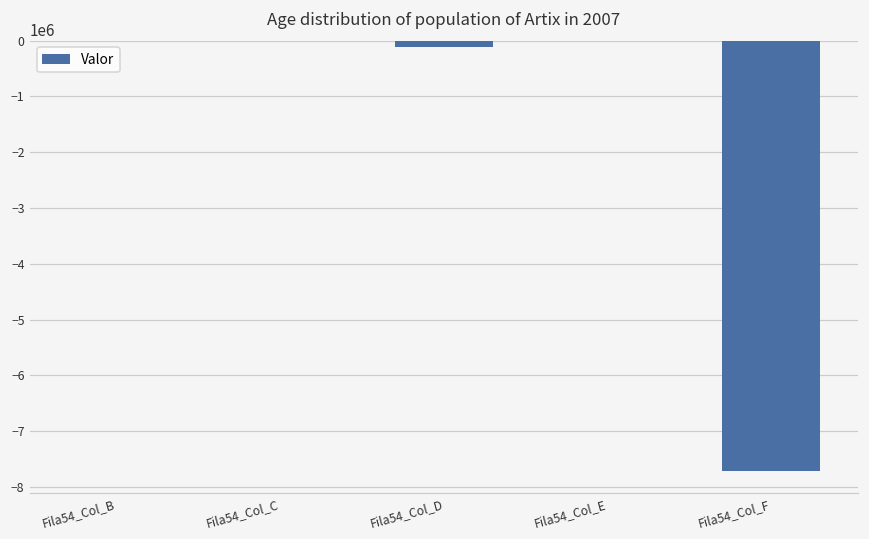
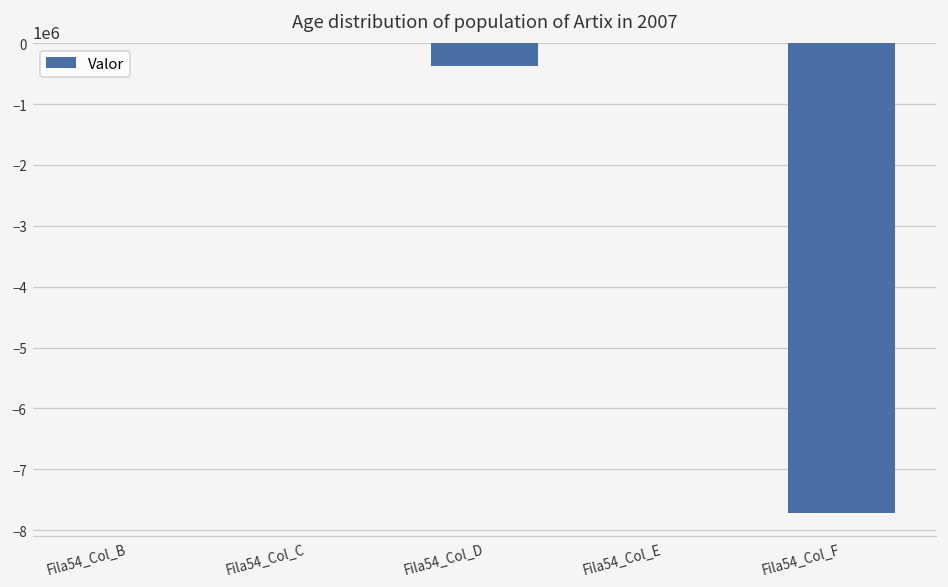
  {
    "Fila54_Col_B": 0,
    "Fila54_Col_C": 0,
-   "Fila54_Col_D": -100000,
+   "Fila54_Col_D": -400000,
    "Fila54_Col_E": 0,
    "Fila54_Col_F": -7700000
  }
